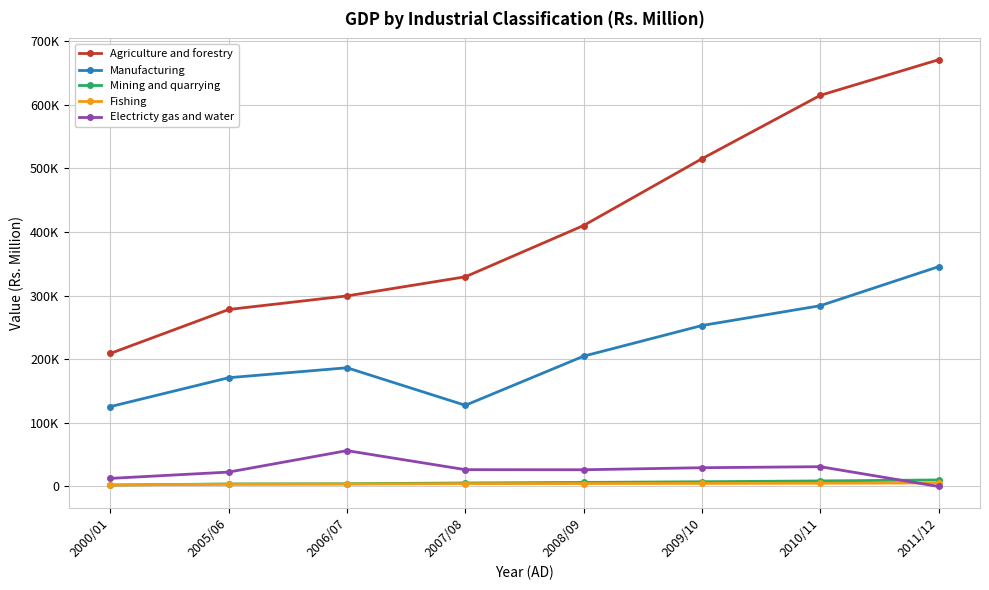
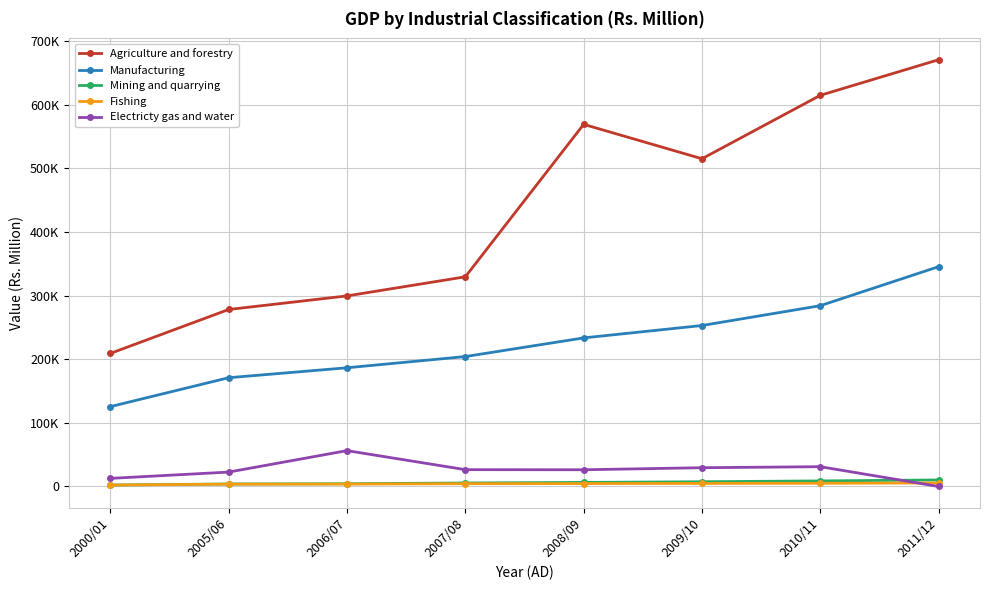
  {
    "Agriculture and forestry": {
      "2000/01": 210000,
      "2005/06": 280000,
      "2006/07": 300000,
      "2007/08": 330000,
-     "2008/09": 410000,
+     "2008/09": 570000,
      "2009/10": 510000,
      "2010/11": 610000,
      "2011/12": 670000
    },
    "Manufacturing": {
      "2000/01": 130000,
      "2005/06": 170000,
      "2006/07": 190000,
-     "2007/08": 130000,
-     "2008/09": 200000,
+     "2007/08": 200000,
+     "2008/09": 230000,
      "2009/10": 250000,
      "2010/11": 280000,
      "2011/12": 350000
    },
    "Mining and quarrying": {
      "2011/12": 10000
    },
    "Fishing": {
      "2011/12": 10000
    },
    "Electricty gas and water": {
      "2000/01": 10000,
      "2005/06": 20000,
      "2006/07": 60000,
      "2007/08": 30000,
      "2008/09": 30000,
      "2009/10": 30000,
      "2010/11": 30000,
      "2011/12": 0
    }
  }
